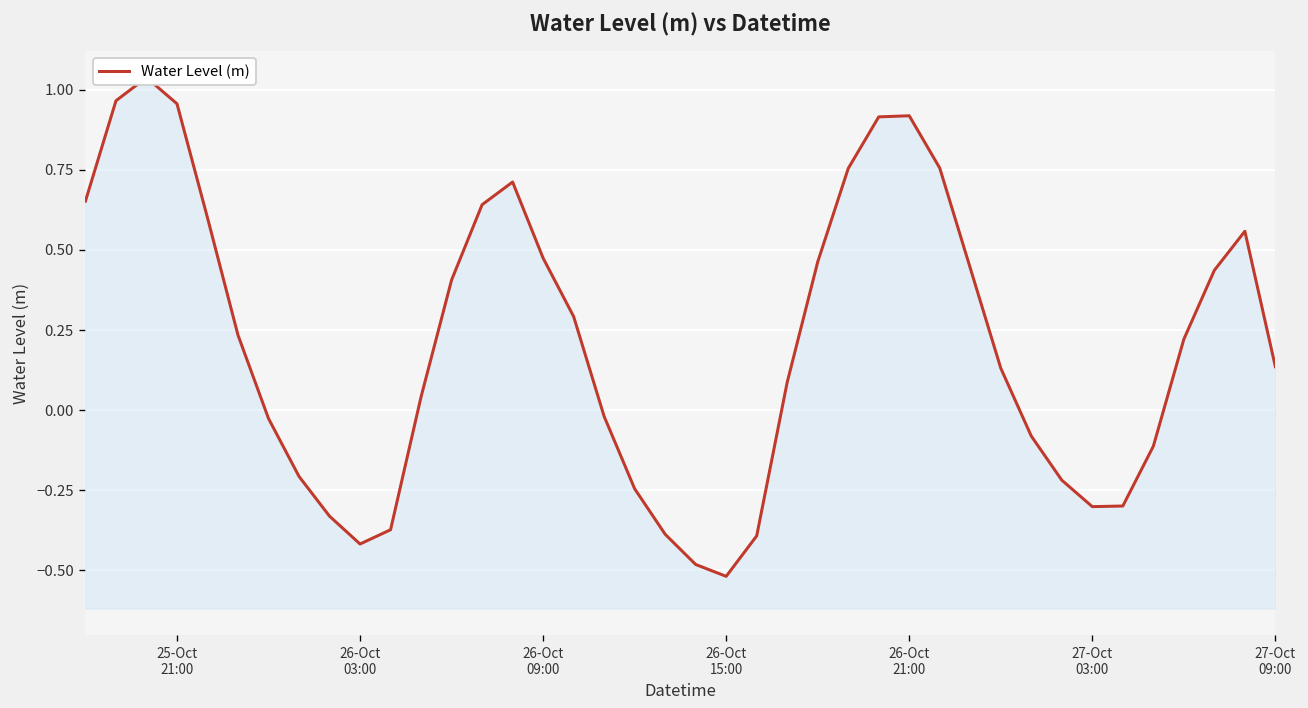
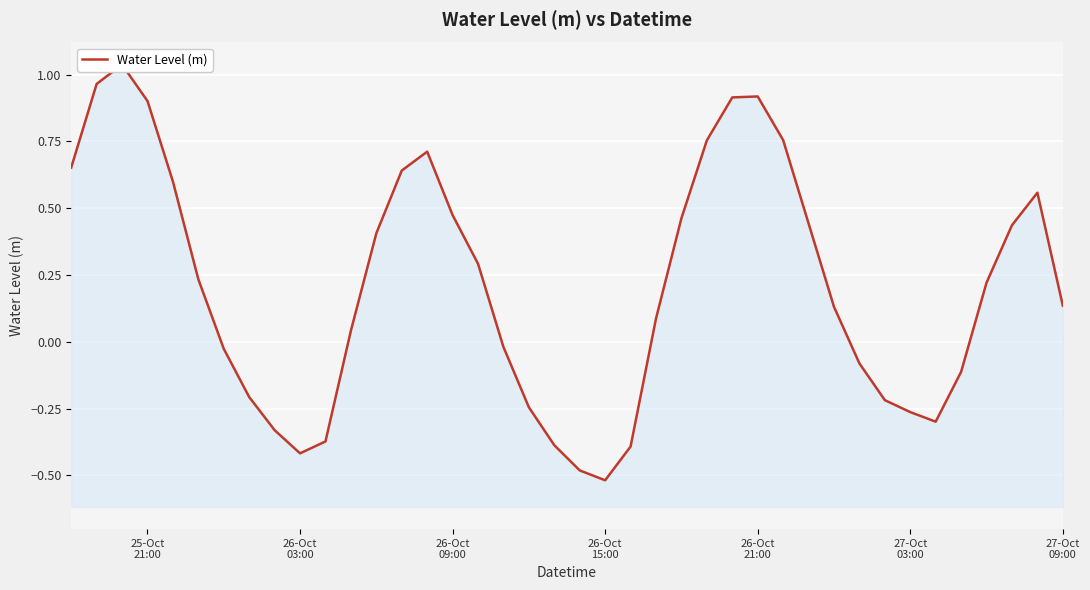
  {
-   "25-Oct 21:00": 0.96,
+   "25-Oct 21:00": 0.90,
    "26-Oct 03:00": -0.42,
    "26-Oct 09:00": 0.47,
    "26-Oct 15:00": -0.52,
    "26-Oct 21:00": 0.92,
-   "27-Oct 03:00": -0.30,
+   "27-Oct 03:00": -0.26,
    "27-Oct 09:00": 0.14
  }
